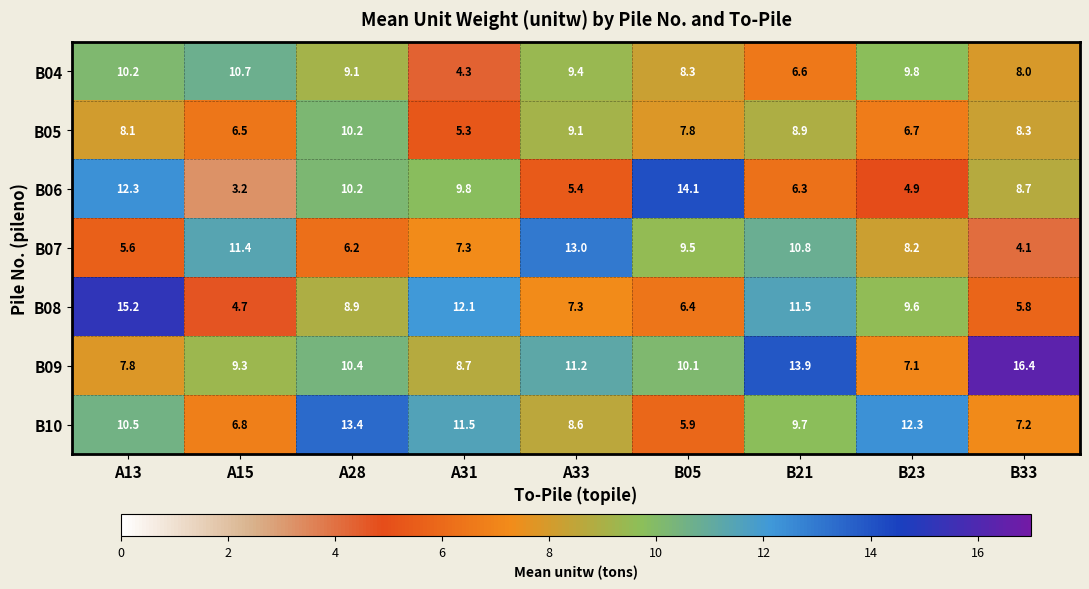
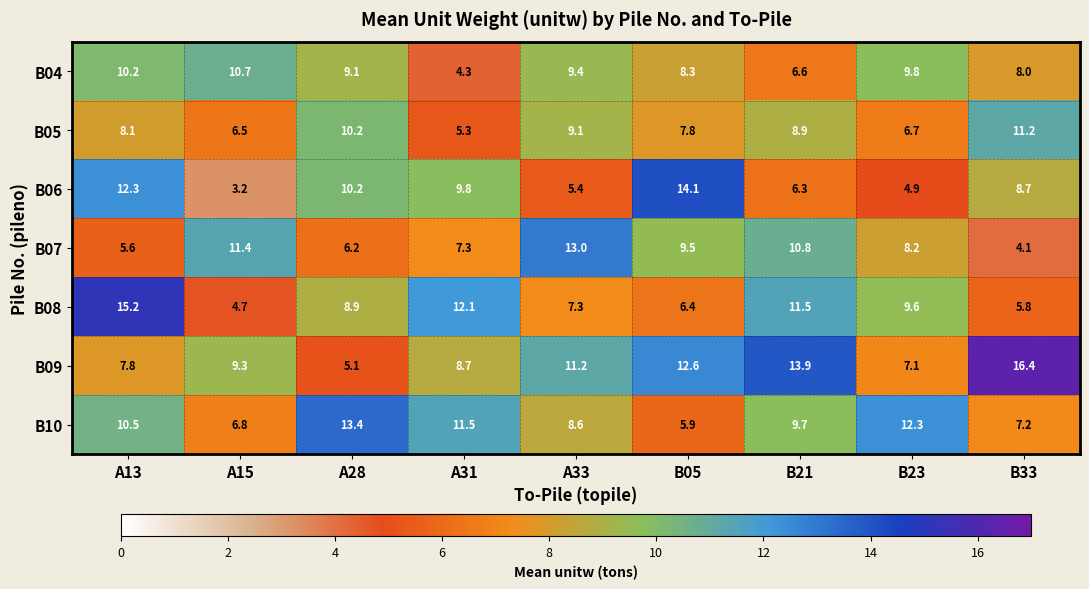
  {
    "B04": {
      "A13": 10.2,
      "A15": 10.7,
      "A28": 9.1,
      "A31": 4.3,
      "A33": 9.4,
      "B05": 8.3,
      "B21": 6.6,
      "B23": 9.8,
      "B33": 8.0
    },
    "B05": {
      "A13": 8.1,
      "A15": 6.5,
      "A28": 10.2,
      "A31": 5.3,
      "A33": 9.1,
      "B05": 7.8,
      "B21": 8.9,
      "B23": 6.7,
-     "B33": 8.3
+     "B33": 11.2
    },
    "B06": {
      "A13": 12.3,
      "A15": 3.2,
      "A28": 10.2,
      "A31": 9.8,
      "A33": 5.4,
      "B05": 14.1,
      "B21": 6.3,
      "B23": 4.9,
      "B33": 8.7
    },
    "B07": {
      "A13": 5.6,
      "A15": 11.4,
      "A28": 6.2,
      "A31": 7.3,
      "A33": 13.0,
      "B05": 9.5,
      "B21": 10.8,
      "B23": 8.2,
      "B33": 4.1
    },
    "B08": {
      "A13": 15.2,
      "A15": 4.7,
      "A28": 8.9,
      "A31": 12.1,
      "A33": 7.3,
      "B05": 6.4,
      "B21": 11.5,
      "B23": 9.6,
      "B33": 5.8
    },
    "B09": {
      "A13": 7.8,
      "A15": 9.3,
-     "A28": 10.4,
+     "A28": 5.1,
      "A31": 8.7,
      "A33": 11.2,
-     "B05": 10.1,
+     "B05": 12.6,
      "B21": 13.9,
      "B23": 7.1,
      "B33": 16.4
    },
    "B10": {
      "A13": 10.5,
      "A15": 6.8,
      "A28": 13.4,
      "A31": 11.5,
      "A33": 8.6,
      "B05": 5.9,
      "B21": 9.7,
      "B23": 12.3,
      "B33": 7.2
    }
  }
